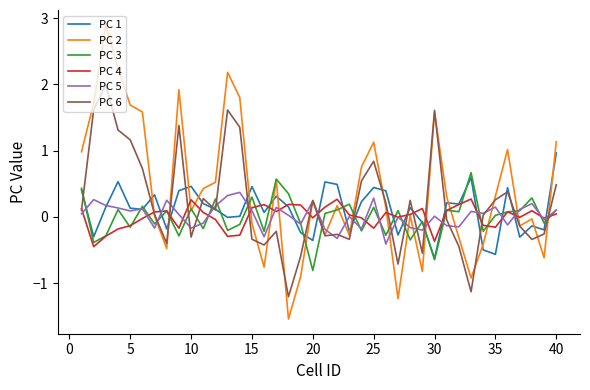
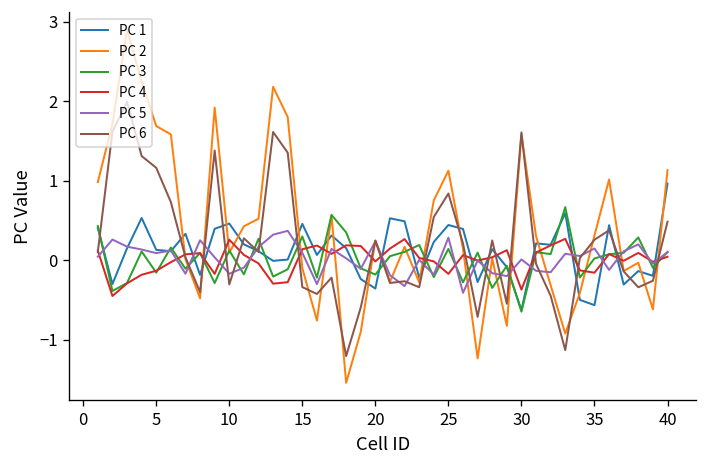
  {
    "PC 1": {
      "5": 0.1,
      "10": 0.5,
      "15": 0.5,
      "20": -0.4,
      "25": 0.4,
      "35": -0.6,
      "40": 1.0
    },
    "PC 2": {
      "5": 1.7,
      "15": -0.1,
      "25": 1.1,
      "35": 0.3,
      "40": 1.1
    },
    "PC 3": {
      "15": 0.3,
-     "20": -0.8,
+     "20": -0.2,
      "25": 0.1,
      "35": 0.0
    },
    "PC 4": {
      "10": 0.3,
      "15": 0.1,
      "20": 0.0,
      "25": -0.2,
      "30": -0.4,
      "35": -0.2,
      "40": 0.0
    },
    "PC 5": {
      "5": 0.1,
      "10": -0.2,
      "15": 0.1,
      "25": 0.3,
      "30": 0.0,
      "35": 0.1
    },
    "PC 6": {
      "5": 1.2,
      "10": -0.3,
      "15": -0.3,
      "25": 0.8,
      "35": 0.3,
      "40": 0.5
    }
  }
